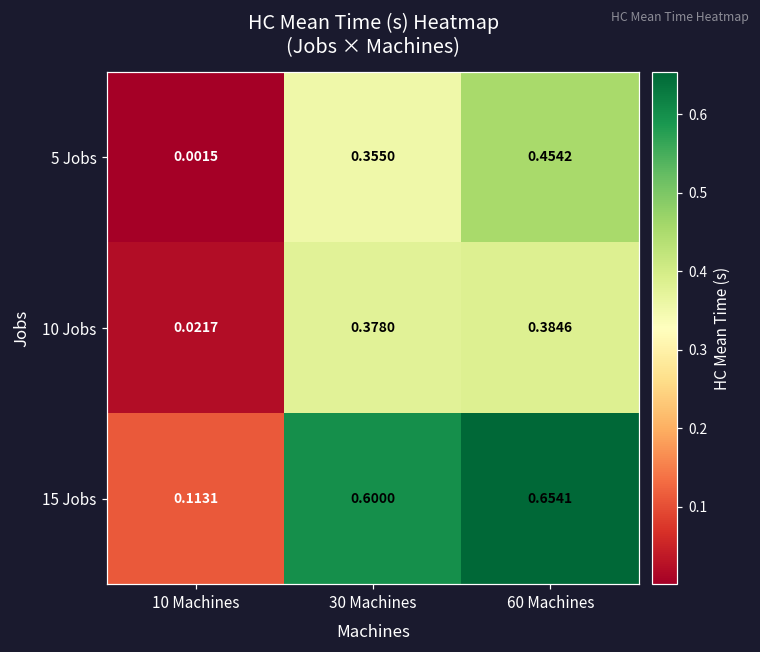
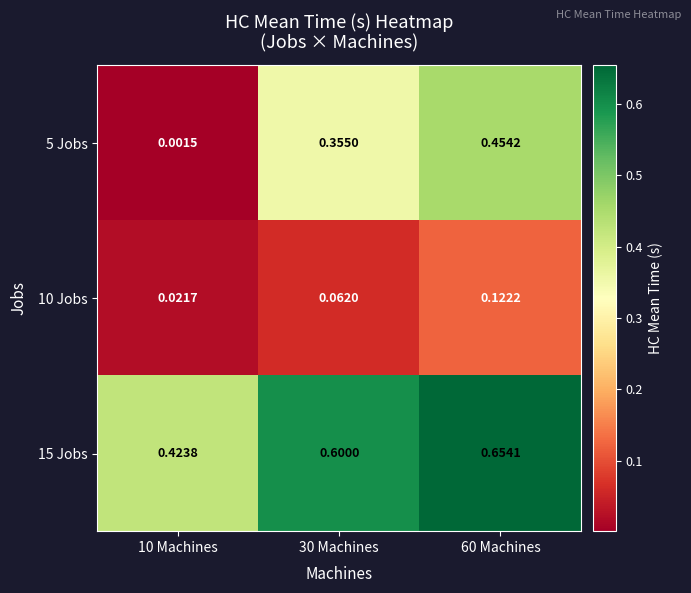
  {
    "5 Jobs": {
      "10 Machines": 0.0015,
      "30 Machines": 0.3550,
      "60 Machines": 0.4542
    },
    "10 Jobs": {
      "10 Machines": 0.0217,
-     "30 Machines": 0.3780,
-     "60 Machines": 0.3846
+     "30 Machines": 0.0620,
+     "60 Machines": 0.1222
    },
    "15 Jobs": {
-     "10 Machines": 0.1131,
+     "10 Machines": 0.4238,
      "30 Machines": 0.6000,
      "60 Machines": 0.6541
    }
  }
